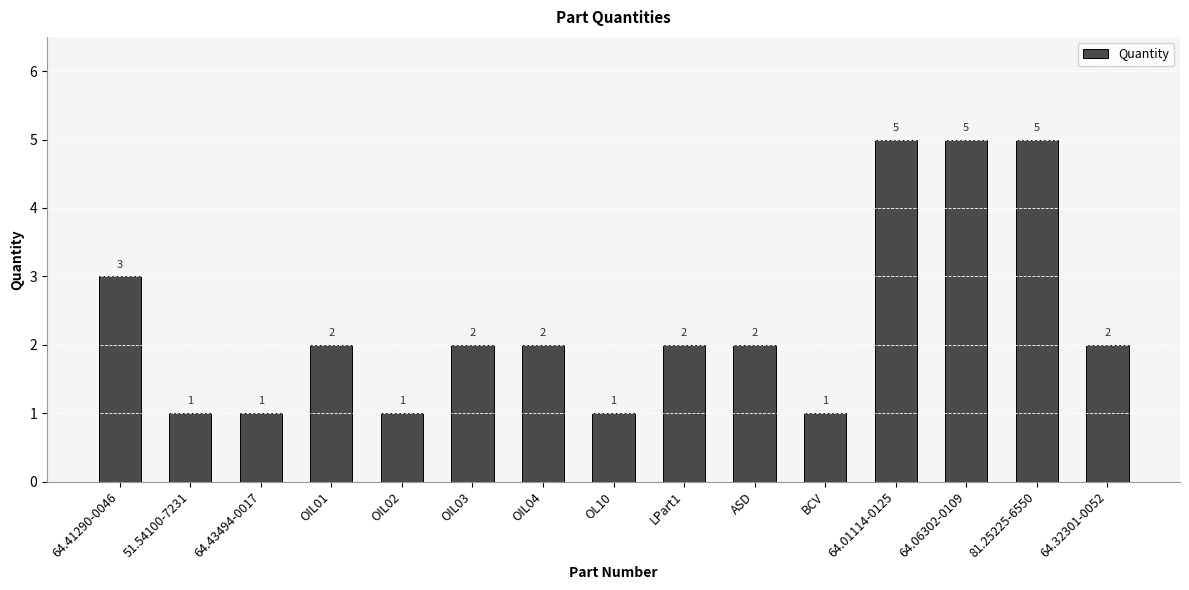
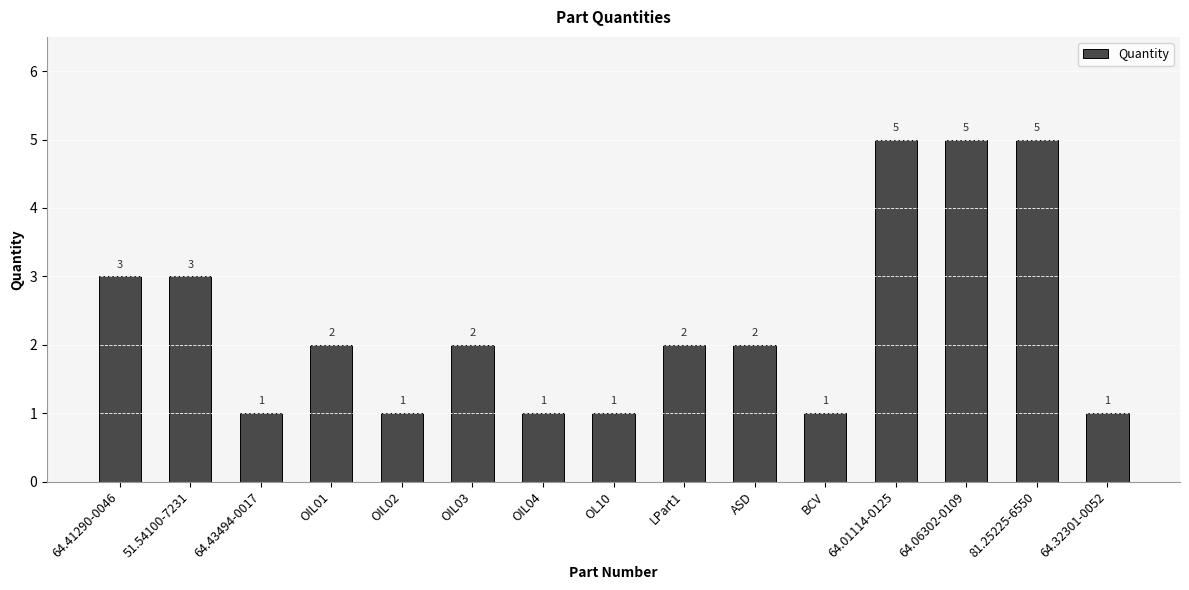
  {
    "64.41290-0046": 3,
-   "51.54100-7231": 1,
+   "51.54100-7231": 3,
    "64.43494-0017": 1,
    "OIL01": 2,
    "OIL02": 1,
    "OIL03": 2,
-   "OIL04": 2,
+   "OIL04": 1,
    "OL10": 1,
    "LPart1": 2,
    "ASD": 2,
    "BCV": 1,
    "64.01114-0125": 5,
    "64.06302-0109": 5,
    "81.25225-6550": 5,
-   "64.32301-0052": 2
+   "64.32301-0052": 1
  }
